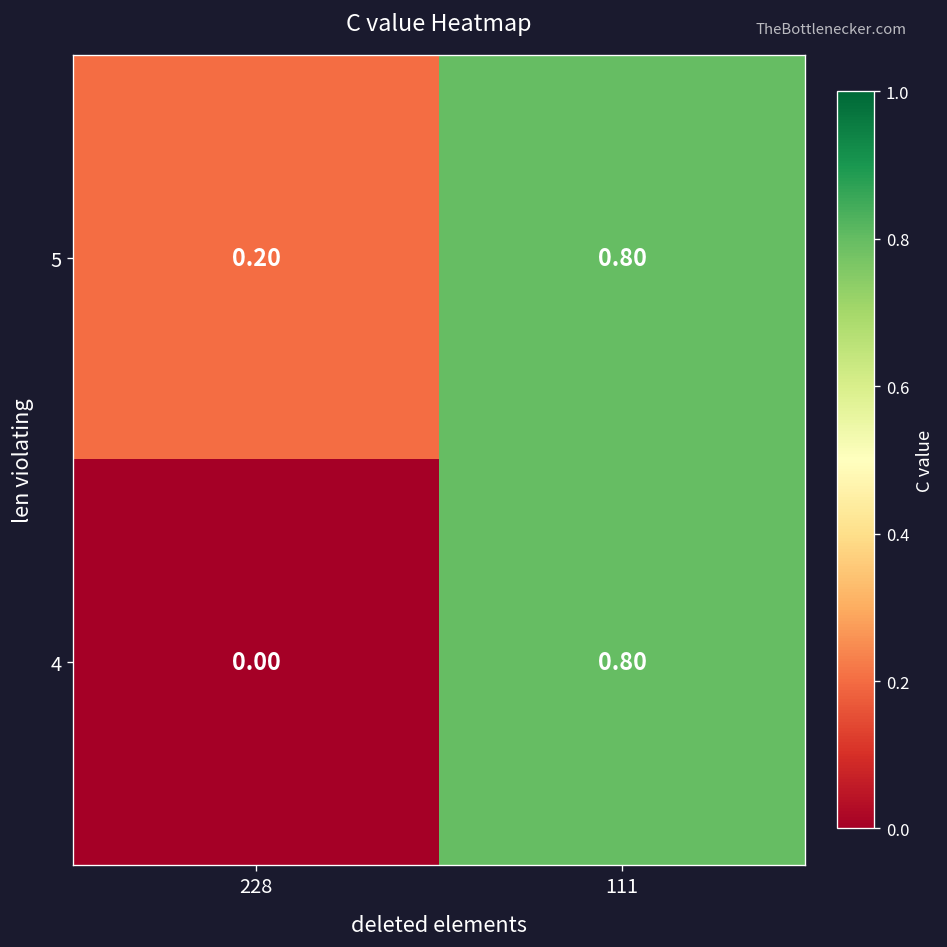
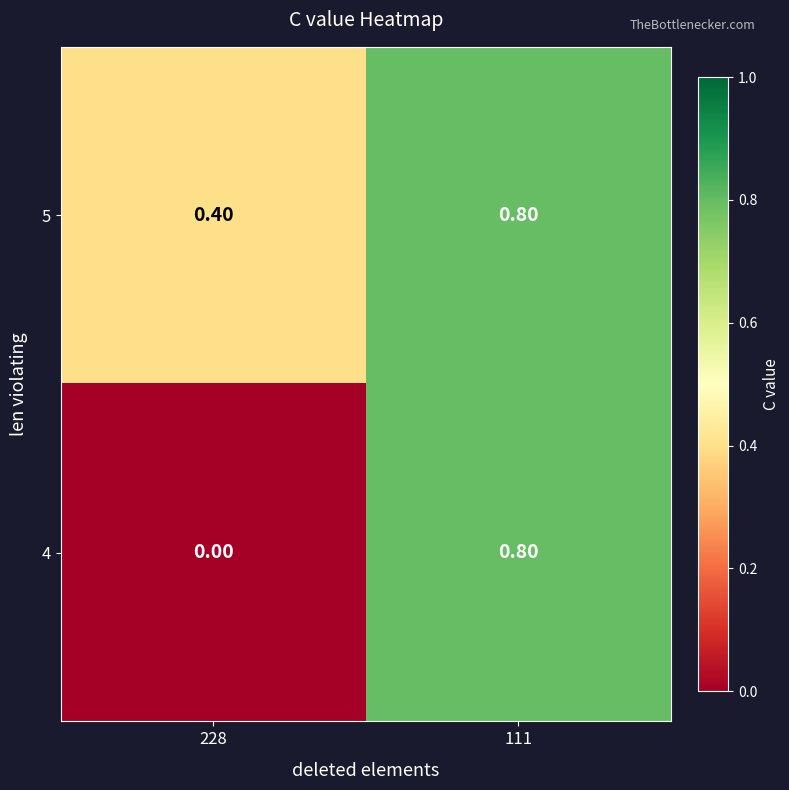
  {
    "5": {
-     "228": 0.20,
+     "228": 0.40,
      "111": 0.80
    },
    "4": {
      "228": 0.00,
      "111": 0.80
    }
  }
